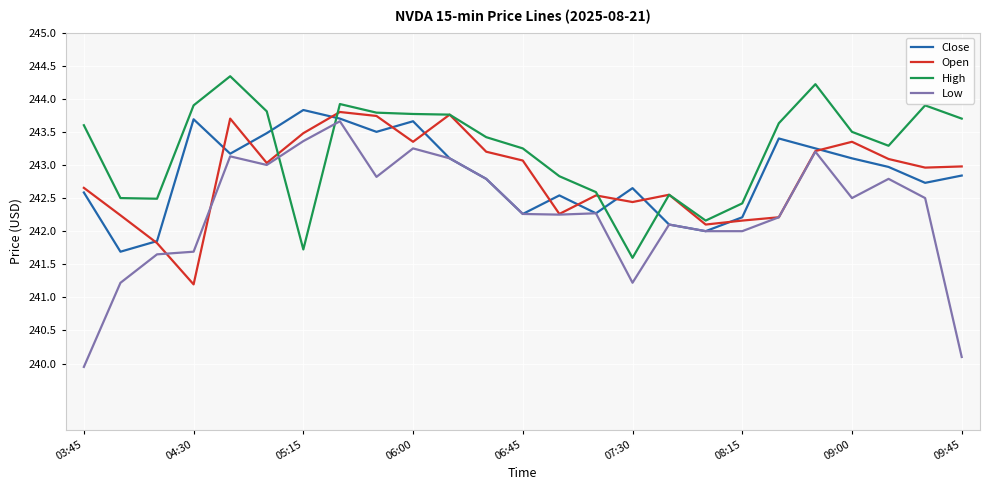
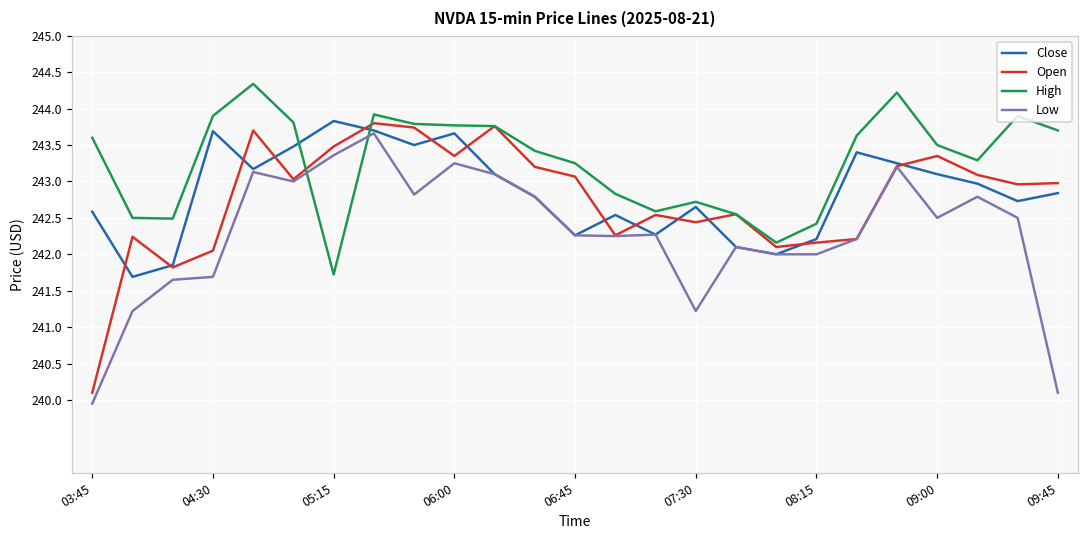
  {
    "Close": {
      "03:45": 242.6,
      "04:30": 243.7,
      "05:15": 243.8,
      "06:00": 243.7,
      "07:30": 242.6,
      "08:15": 242.2,
      "09:00": 243.1,
      "09:45": 242.8
    },
    "Open": {
-     "03:45": 242.7,
-     "04:30": 241.2,
+     "03:45": 240.1,
+     "04:30": 242.1,
      "05:15": 243.5,
      "06:00": 243.4,
      "06:45": 243.1,
      "07:30": 242.4,
      "08:15": 242.2,
      "09:00": 243.4,
      "09:45": 243.0
    },
    "High": {
      "03:45": 243.6,
      "04:30": 243.9,
      "05:15": 241.7,
      "06:00": 243.8,
      "06:45": 243.3,
-     "07:30": 241.6,
+     "07:30": 242.7,
      "08:15": 242.4,
      "09:00": 243.5,
      "09:45": 243.7
    },
    "Low": {
      "03:45": 239.9,
      "04:30": 241.7,
      "05:15": 243.4,
      "06:00": 243.3,
      "07:30": 241.2,
      "08:15": 242.0,
      "09:00": 242.5,
      "09:45": 240.1
    }
  }
